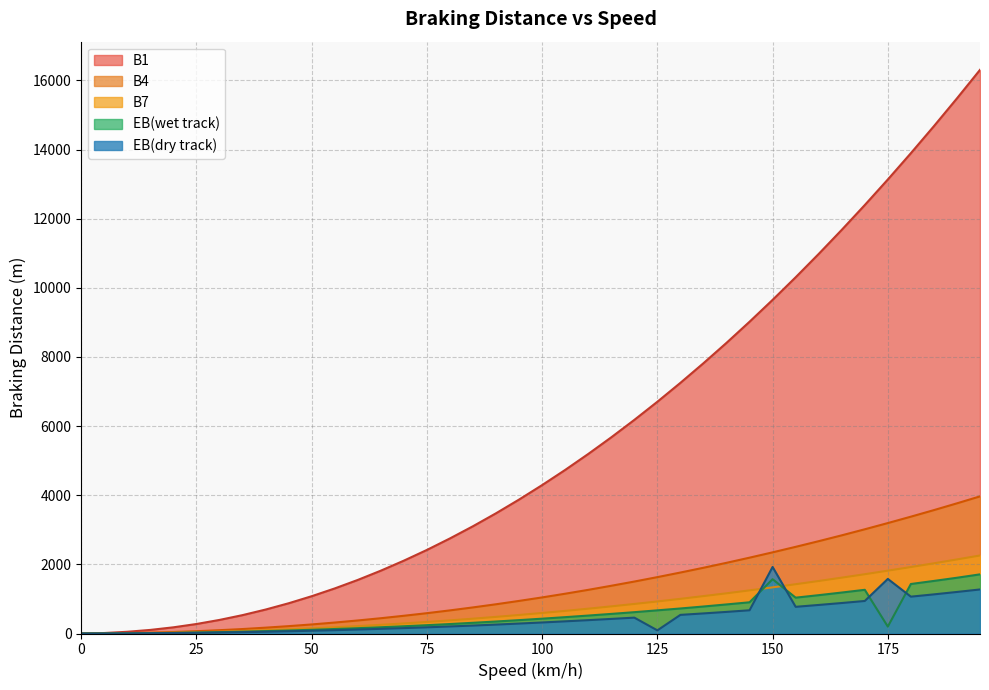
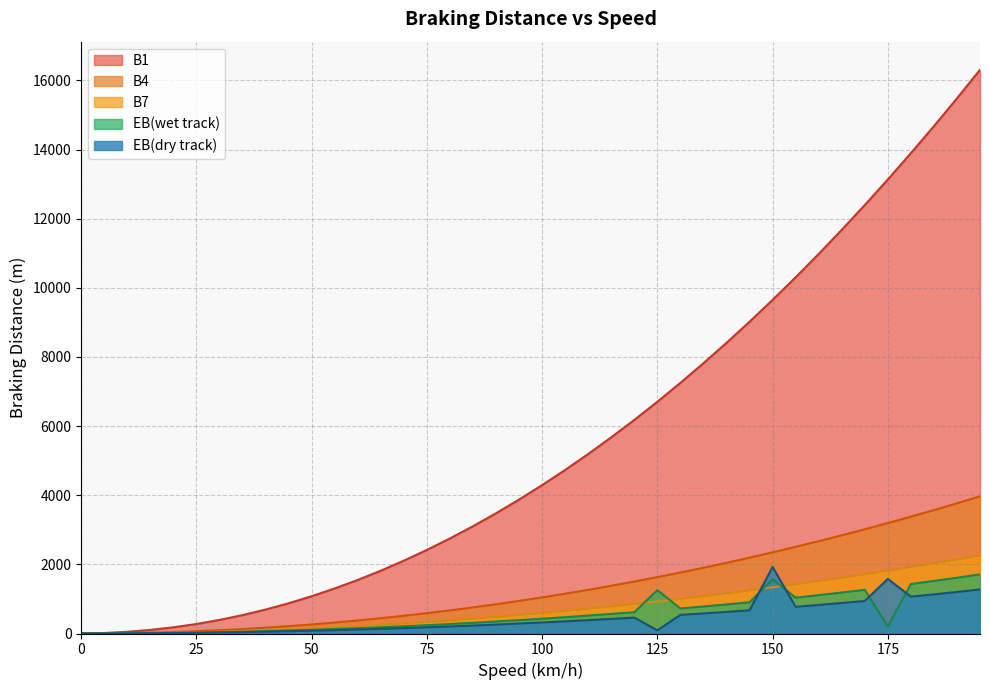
  {
    "EB(wet track)": {
      "100": 400,
-     "125": 700,
+     "125": 1300,
      "150": 1600,
      "175": 200
    },
    "EB(dry track)": {
      "100": 300,
      "125": 100,
      "150": 1900,
      "175": 1600
    }
  }
